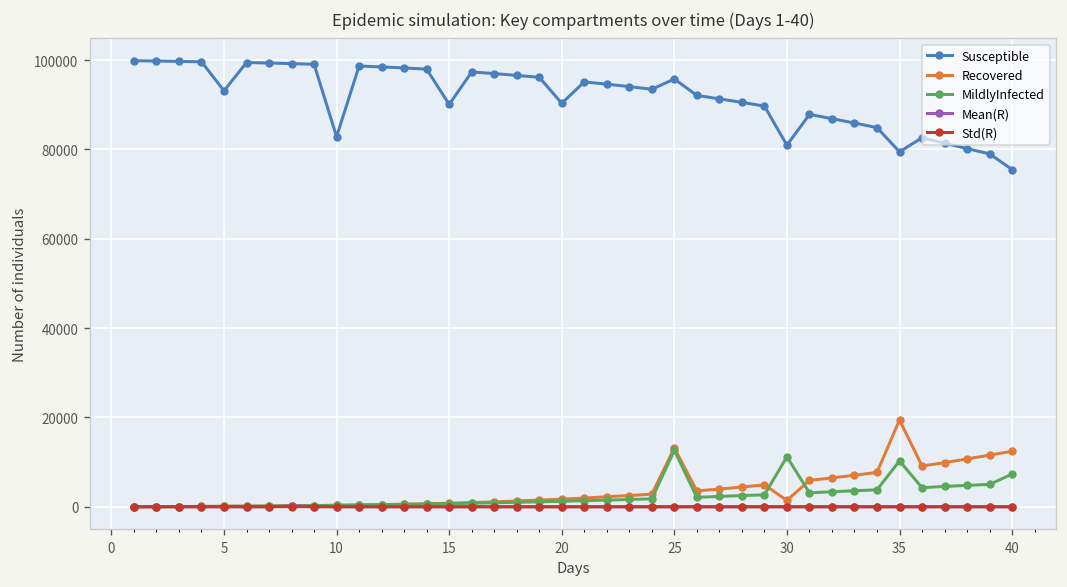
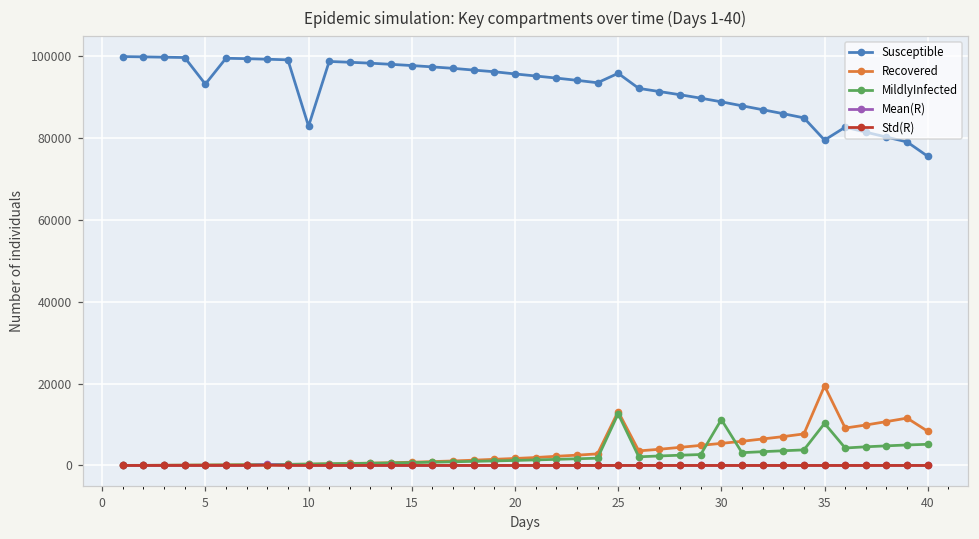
  {
    "Susceptible": {
      "5": 93000,
      "10": 83000,
-     "15": 90000,
-     "20": 90000,
+     "15": 98000,
+     "20": 96000,
      "25": 96000,
-     "30": 81000,
+     "30": 89000,
      "35": 79000,
      "40": 75000
    },
    "Recovered": {
-     "30": 1000,
+     "30": 5000,
      "35": 19000,
-     "40": 12000
+     "40": 8000
    },
    "MildlyInfected": {
      "30": 11000,
      "35": 10000,
-     "40": 7000
+     "40": 5000
    }
  }
